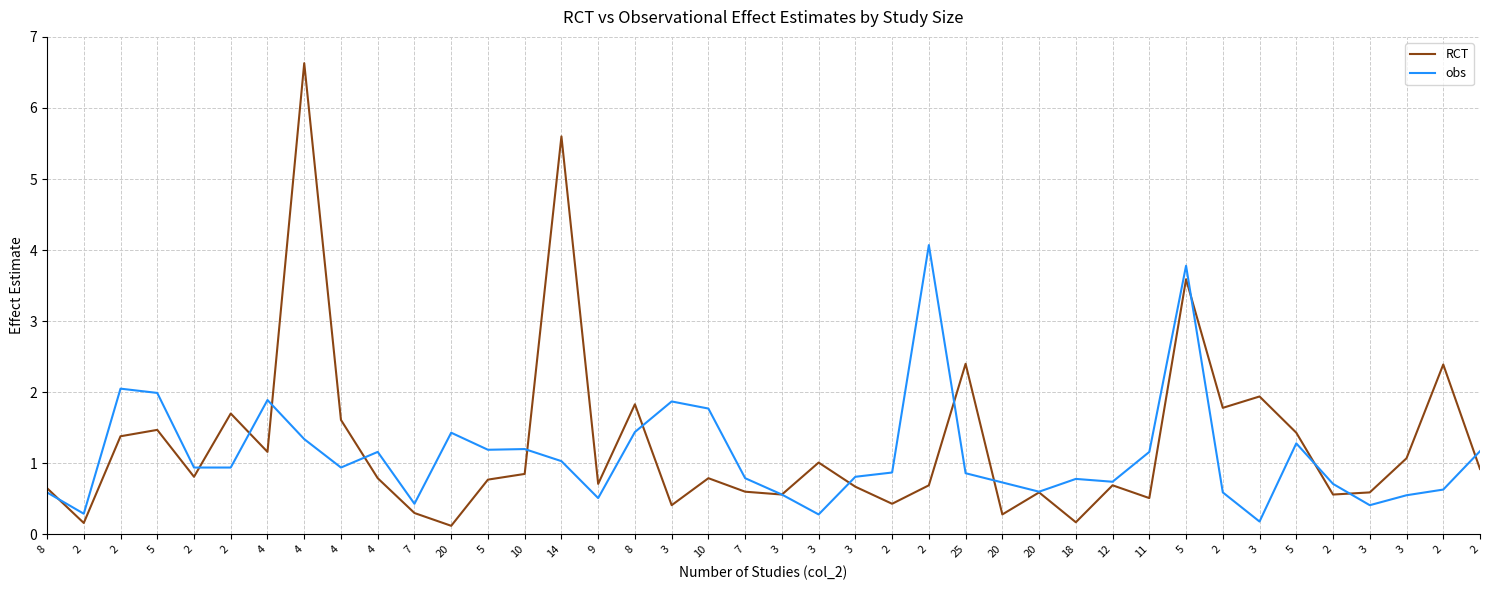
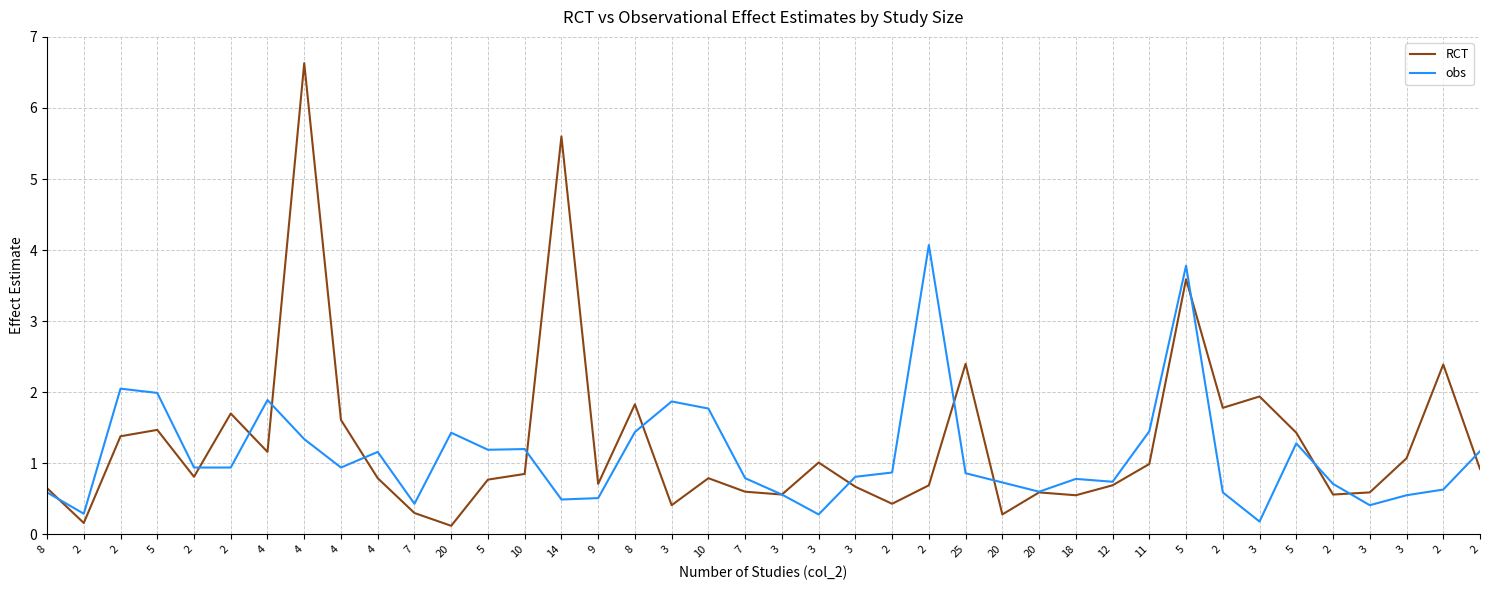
  {
    "RCT": {
      "14": 5.6,
      "9": 0.7,
      "25": 2.4,
-     "18": 0.2,
+     "18": 0.6,
      "12": 0.7,
-     "11": 0.5
+     "11": 1.0
    },
    "obs": {
-     "14": 1.0,
+     "14": 0.5,
      "9": 0.5,
      "25": 0.9,
      "18": 0.8,
      "12": 0.7,
-     "11": 1.2
+     "11": 1.5
    }
  }
